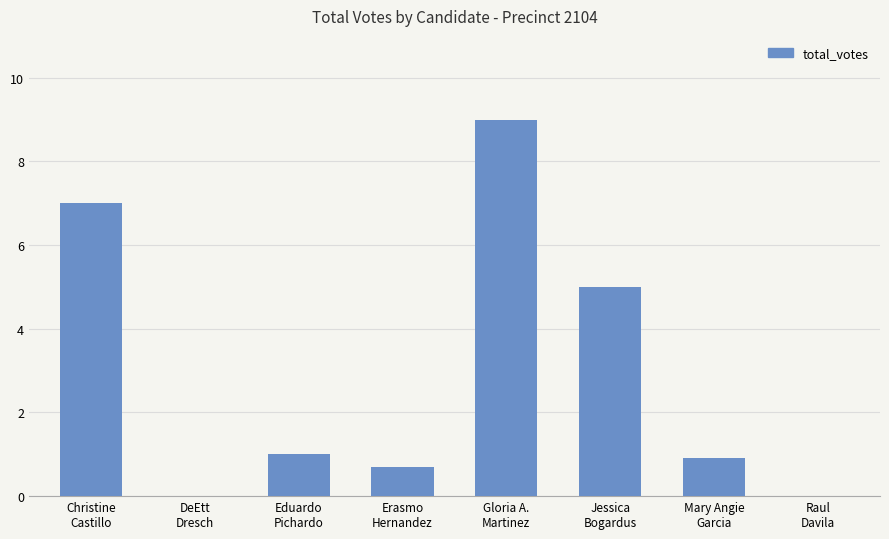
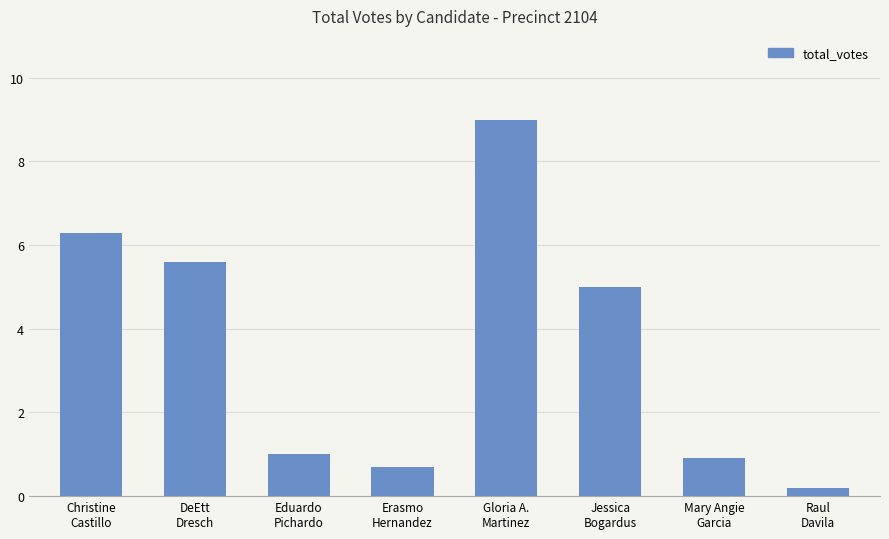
  {
-   "Christine Castillo": 7.0,
-   "DeEtt Dresch": 0.0,
+   "Christine Castillo": 6.3,
+   "DeEtt Dresch": 5.6,
    "Eduardo Pichardo": 1.0,
    "Erasmo Hernandez": 0.7,
    "Gloria A. Martinez": 9.0,
    "Jessica Bogardus": 5.0,
    "Mary Angie Garcia": 0.9,
-   "Raul Davila": 0.0
+   "Raul Davila": 0.2
  }
